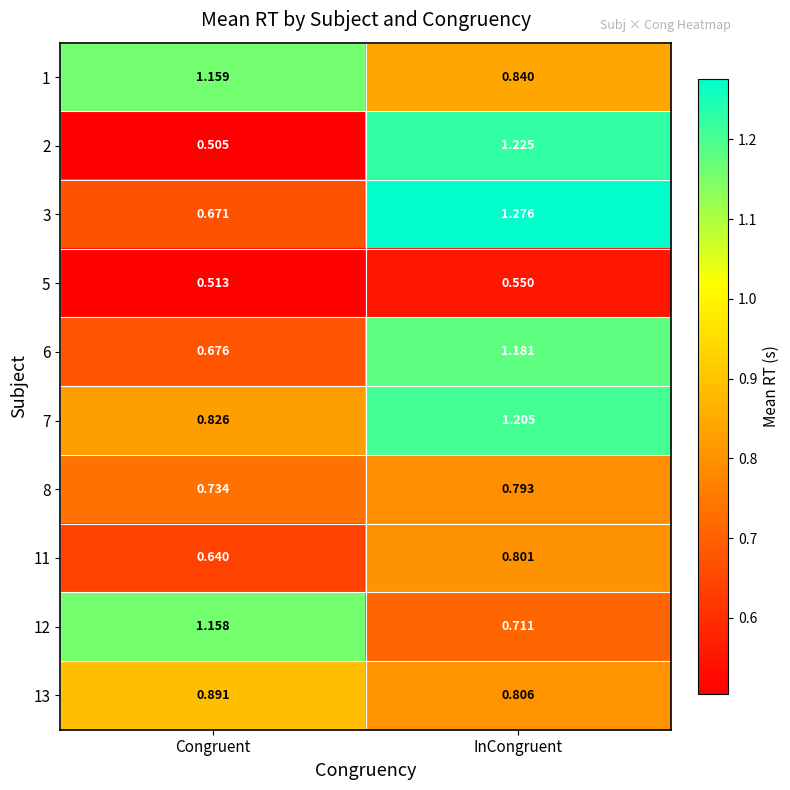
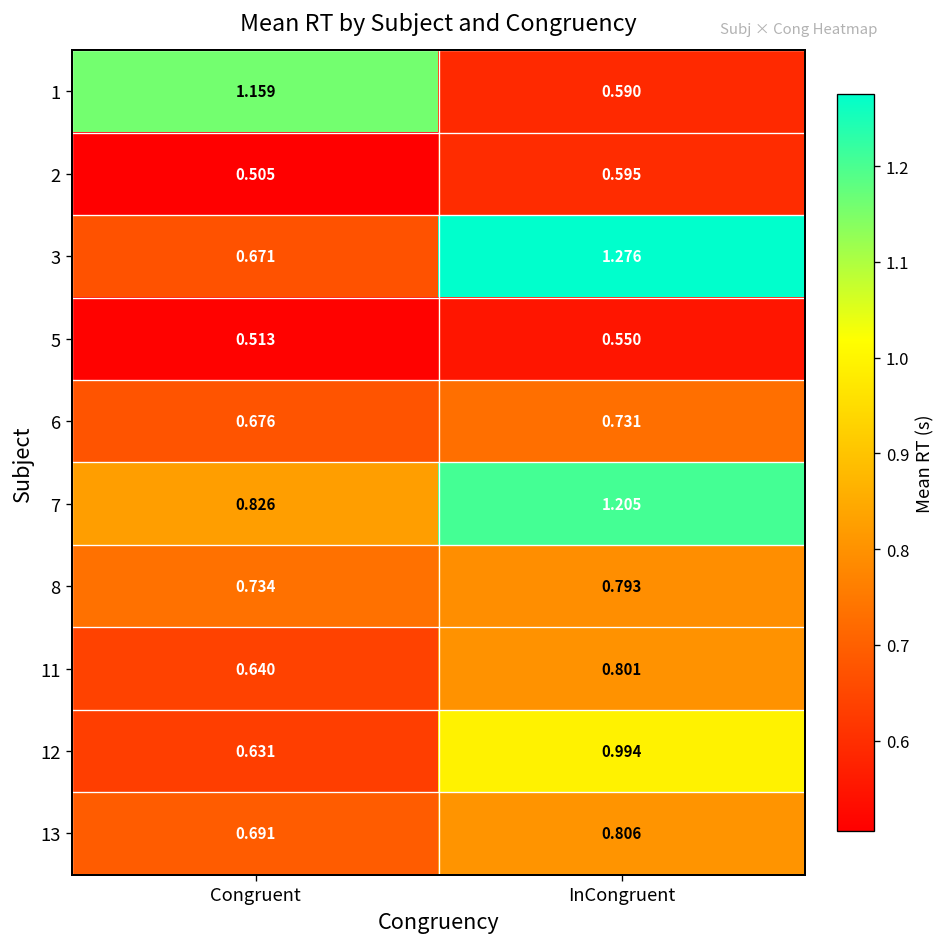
  {
    "1": {
      "Congruent": 1.159,
-     "InCongruent": 0.840
+     "InCongruent": 0.590
    },
    "2": {
      "Congruent": 0.505,
-     "InCongruent": 1.225
+     "InCongruent": 0.595
    },
    "3": {
      "Congruent": 0.671,
      "InCongruent": 1.276
    },
    "5": {
      "Congruent": 0.513,
      "InCongruent": 0.550
    },
    "6": {
      "Congruent": 0.676,
-     "InCongruent": 1.181
+     "InCongruent": 0.731
    },
    "7": {
      "Congruent": 0.826,
      "InCongruent": 1.205
    },
    "8": {
      "Congruent": 0.734,
      "InCongruent": 0.793
    },
    "11": {
      "Congruent": 0.640,
      "InCongruent": 0.801
    },
    "12": {
-     "Congruent": 1.158,
-     "InCongruent": 0.711
+     "Congruent": 0.631,
+     "InCongruent": 0.994
    },
    "13": {
-     "Congruent": 0.891,
+     "Congruent": 0.691,
      "InCongruent": 0.806
    }
  }
